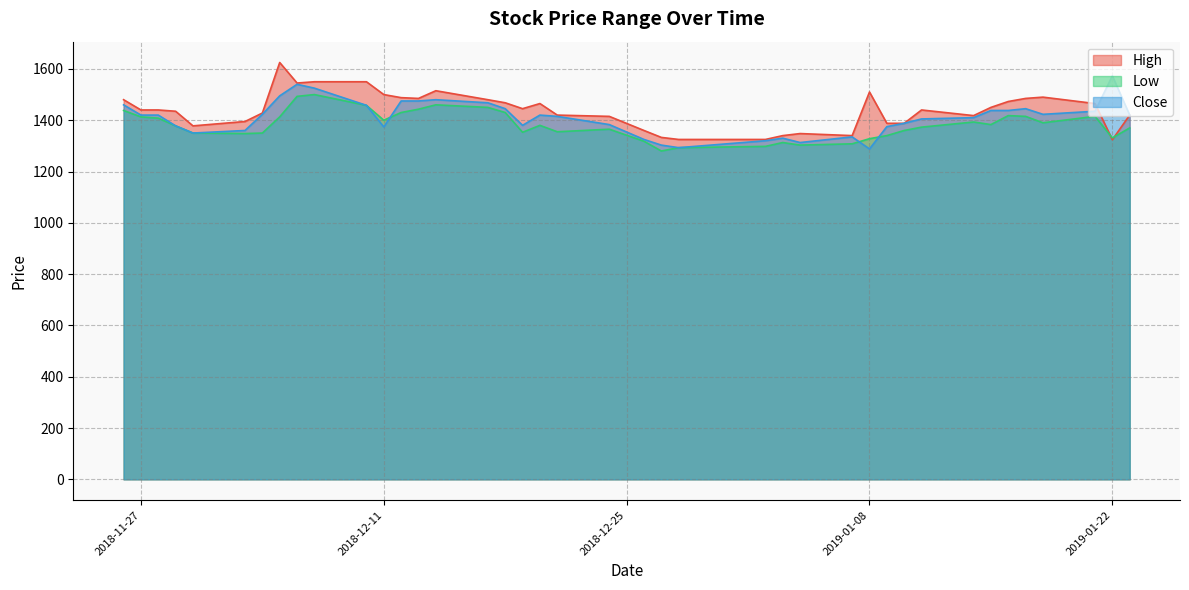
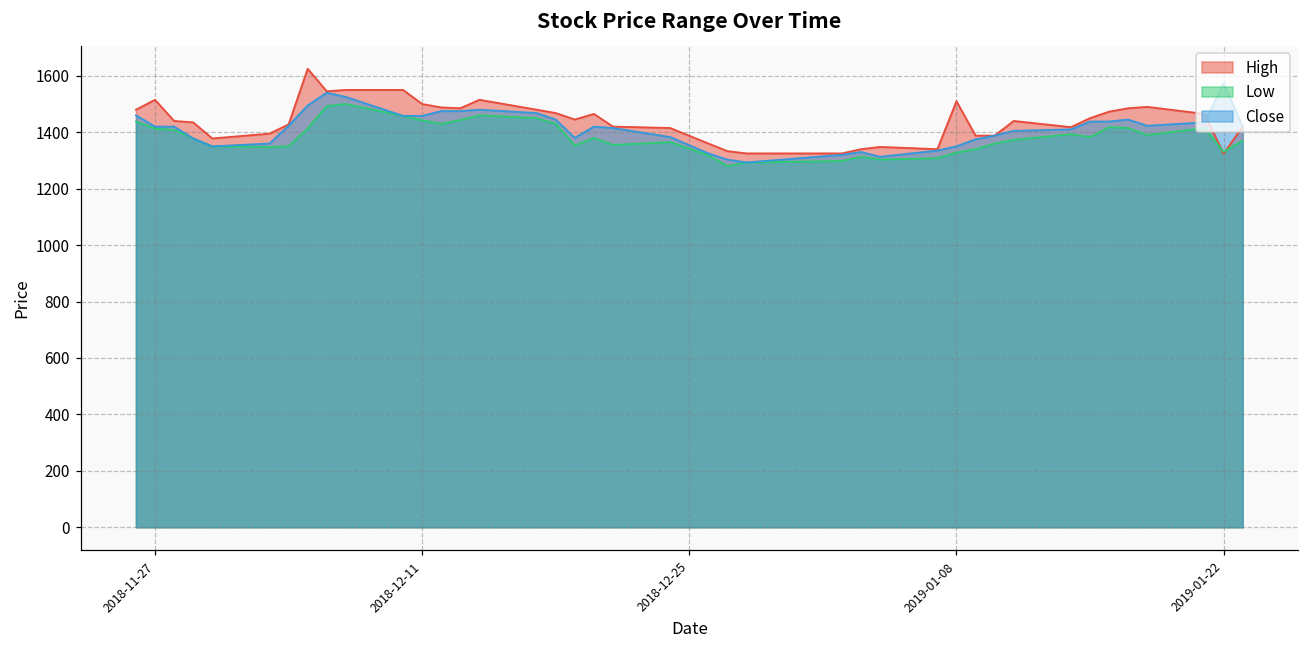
  {
    "High": {
-     "2018-11-27": 1440,
+     "2018-11-27": 1520,
      "2018-12-11": 1500,
      "2019-01-08": 1510
    },
    "Low": {
-     "2018-12-11": 1400,
+     "2018-12-11": 1440,
      "2019-01-08": 1330
    },
    "Close": {
-     "2018-12-11": 1370,
-     "2019-01-08": 1290
+     "2018-12-11": 1460,
+     "2019-01-08": 1350
    }
  }
